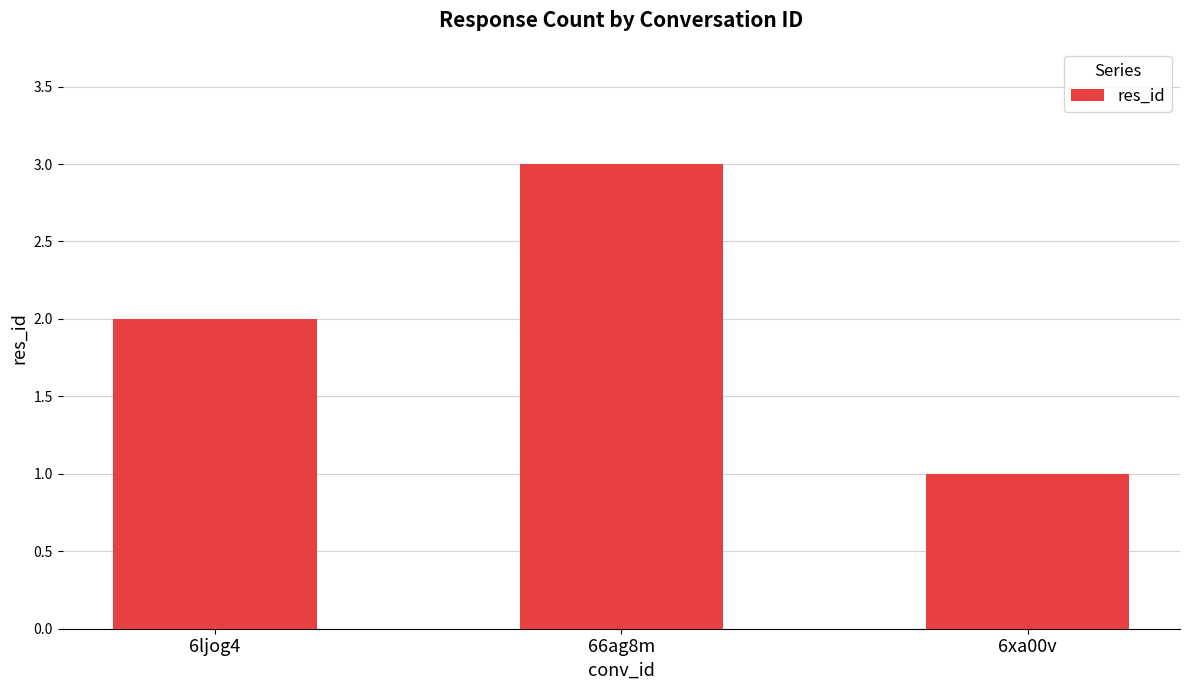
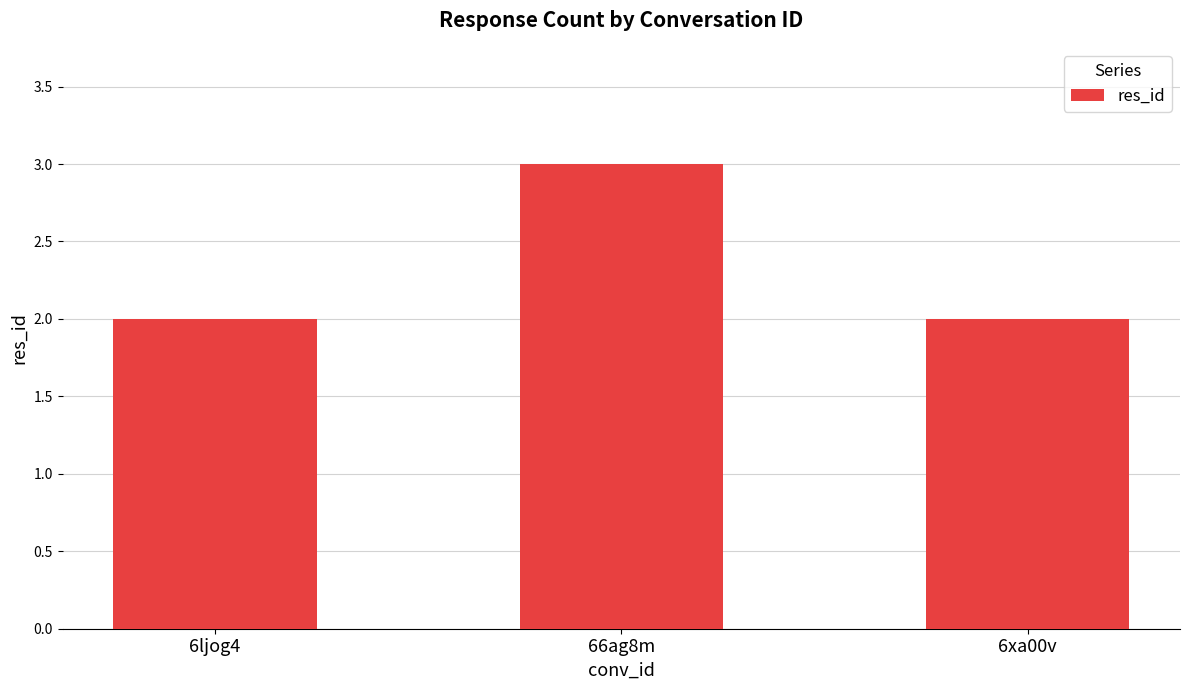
  {
    "6ljog4": 2,
    "66ag8m": 3,
-   "6xa00v": 1
+   "6xa00v": 2
  }
